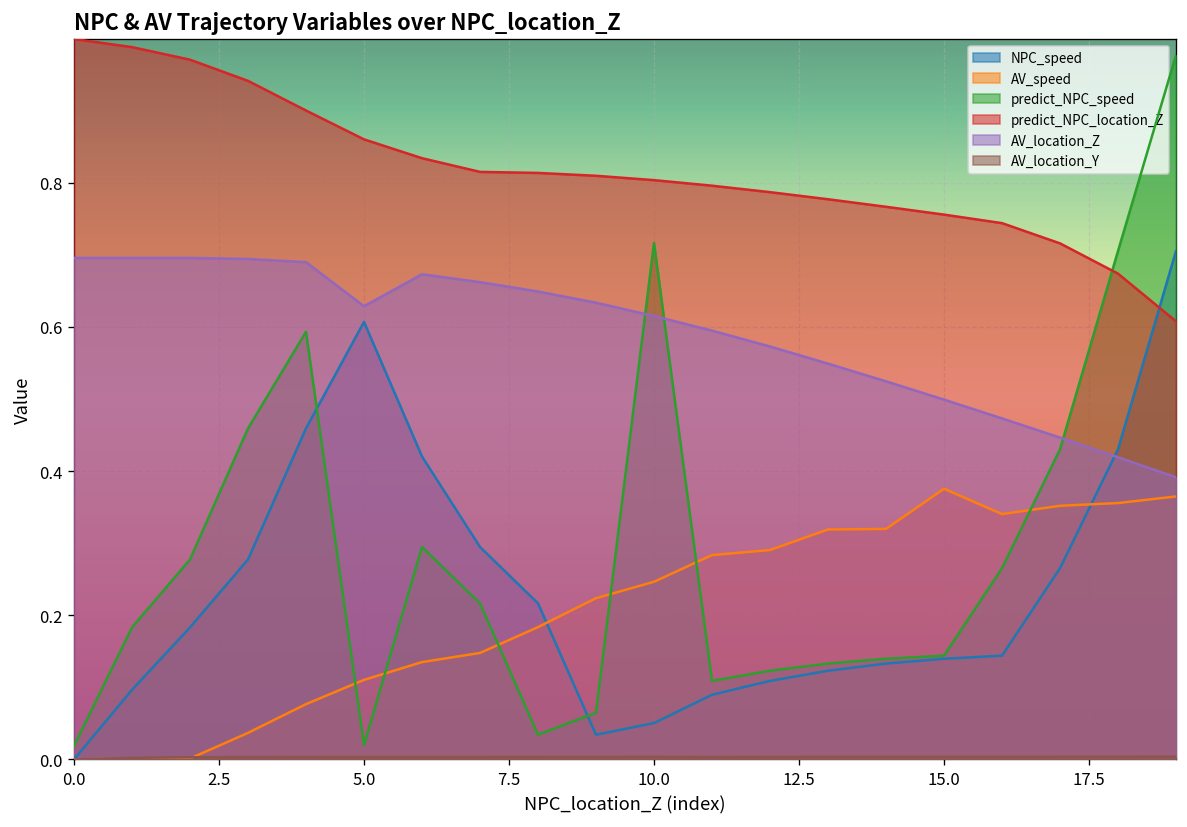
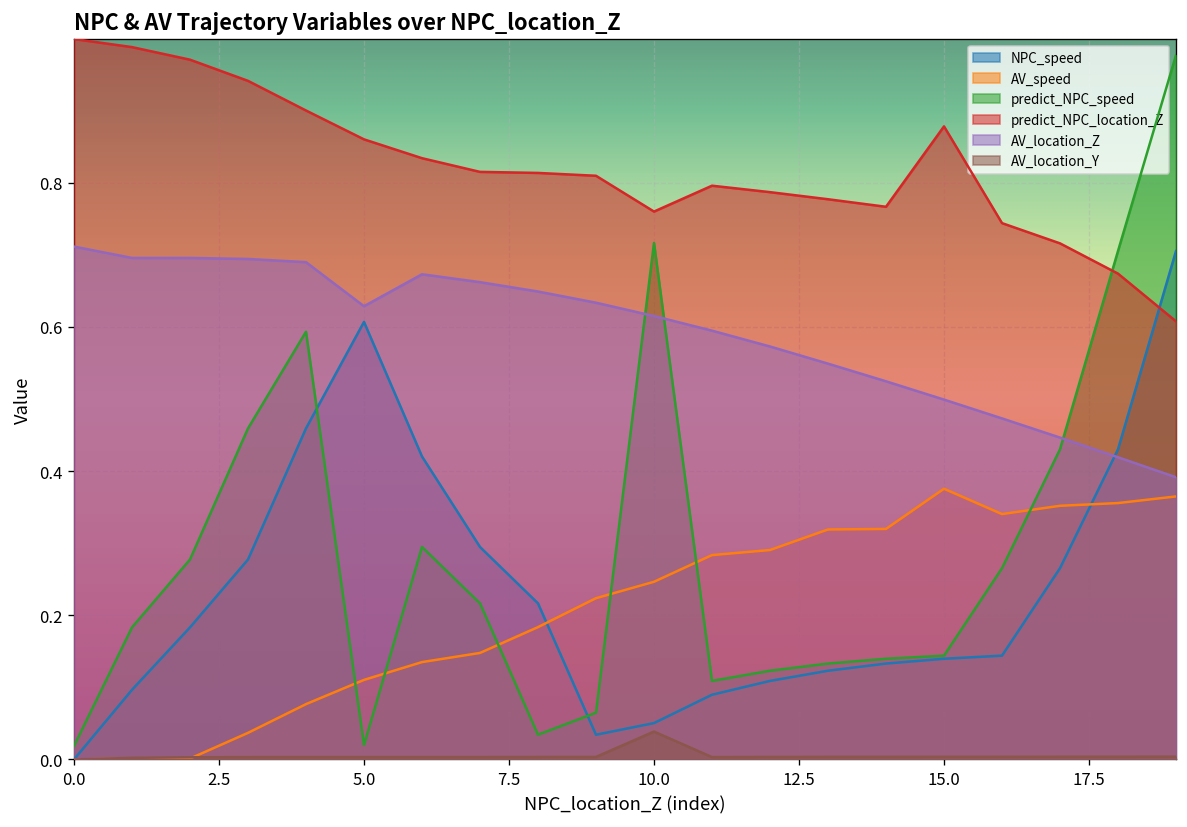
  {
    "NPC_speed": {
      "5.0": 0.61,
      "10.0": 0.05,
      "15.0": 0.14
    },
    "AV_speed": {
      "5.0": 0.11,
      "10.0": 0.25,
      "15.0": 0.38
    },
    "predict_NPC_speed": {
      "0.0": 0.02,
      "5.0": 0.02,
      "10.0": 0.72,
      "15.0": 0.14
    },
    "predict_NPC_location_Z": {
      "0.0": 1.00,
      "5.0": 0.86,
-     "10.0": 0.80,
-     "15.0": 0.76
+     "10.0": 0.76,
+     "15.0": 0.88
    },
    "AV_location_Z": {
-     "0.0": 0.70,
+     "0.0": 0.71,
      "5.0": 0.63,
      "10.0": 0.61,
      "15.0": 0.50
    },
    "AV_location_Y": {
      "5.0": 0.00,
-     "10.0": 0.00,
+     "10.0": 0.04,
      "15.0": 0.00
    }
  }
